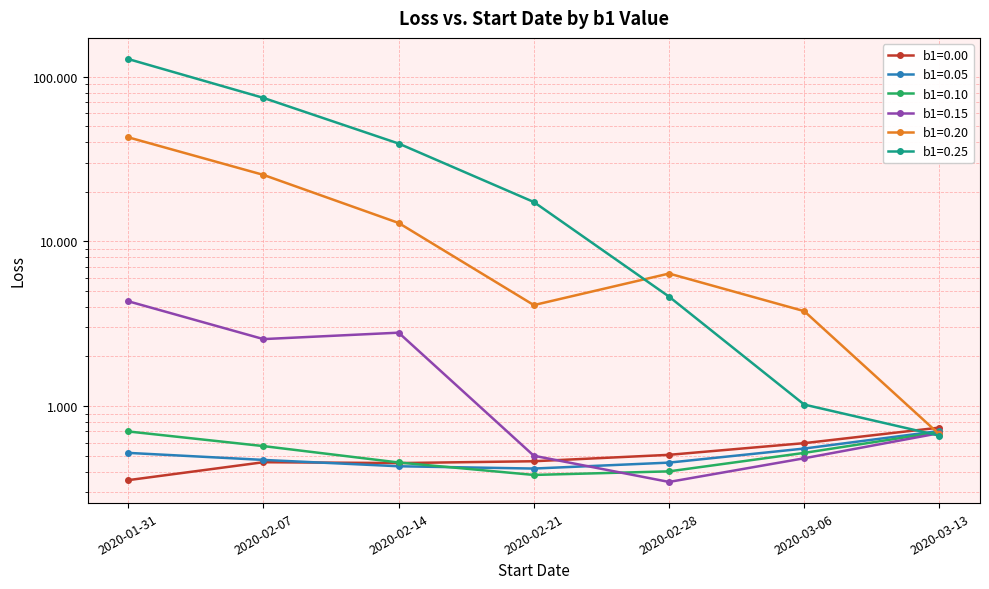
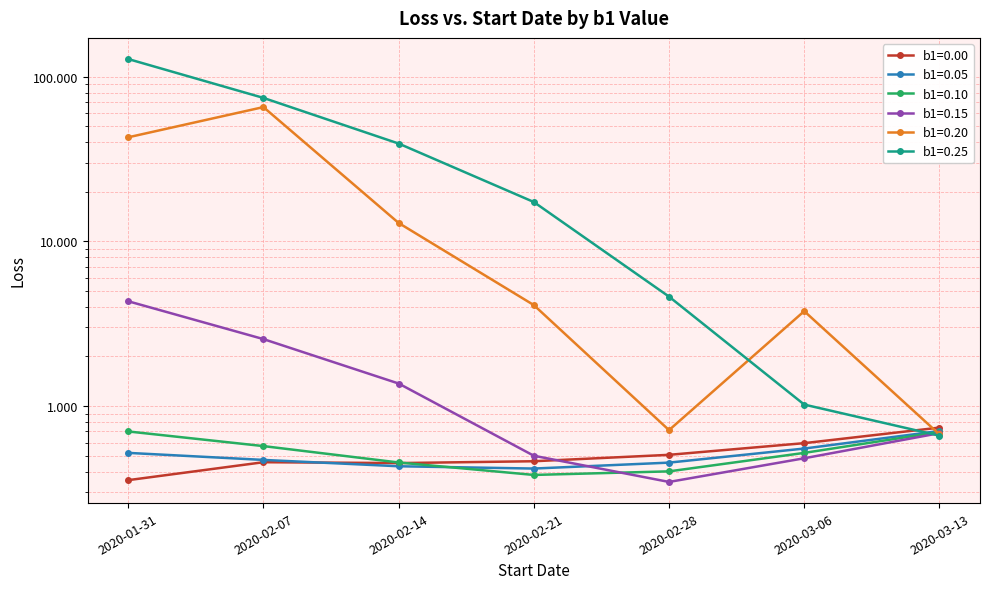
  {
    "b1=0.00": {
      "2020-01-31": 0.35,
      "2020-02-21": 0.46,
      "2020-02-28": 0.51,
      "2020-03-06": 0.59,
      "2020-03-13": 0.7
    },
    "b1=0.05": {
      "2020-01-31": 0.52,
      "2020-02-14": 0.43,
      "2020-02-21": 0.42,
      "2020-02-28": 0.45,
      "2020-03-06": 0.55
    },
    "b1=0.15": {
      "2020-01-31": 4.3,
      "2020-02-07": 2.5,
-     "2020-02-14": 2.8,
+     "2020-02-14": 1.4,
      "2020-02-21": 0.5,
      "2020-02-28": 0.35,
      "2020-03-06": 0.48
    },
    "b1=0.20": {
      "2020-01-31": 43,
-     "2020-02-07": 25,
+     "2020-02-07": 65,
      "2020-02-14": 13,
      "2020-02-21": 4.1,
-     "2020-02-28": 6.4,
+     "2020-02-28": 0.71,
      "2020-03-06": 3.8
    }
  }
